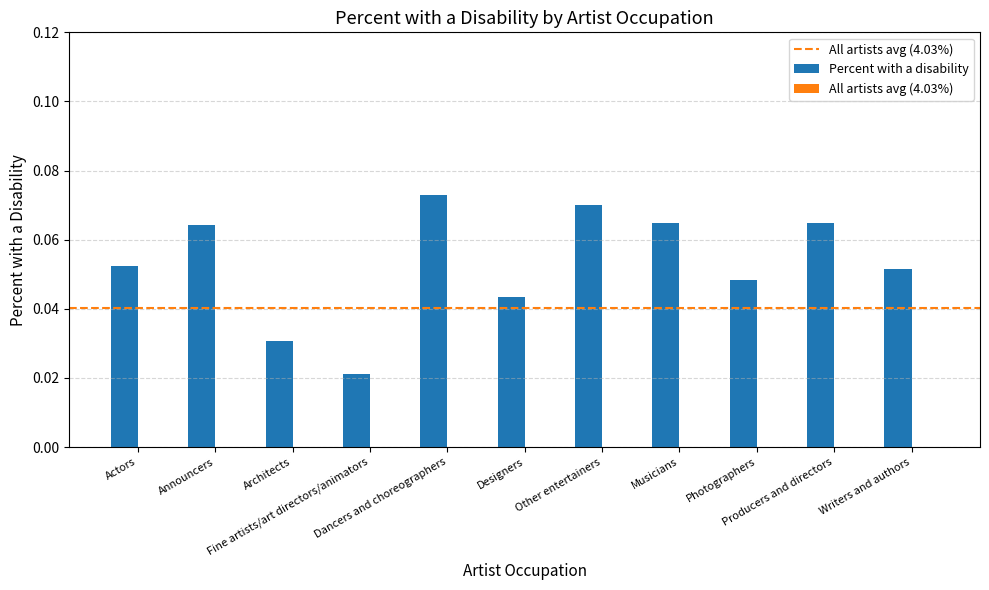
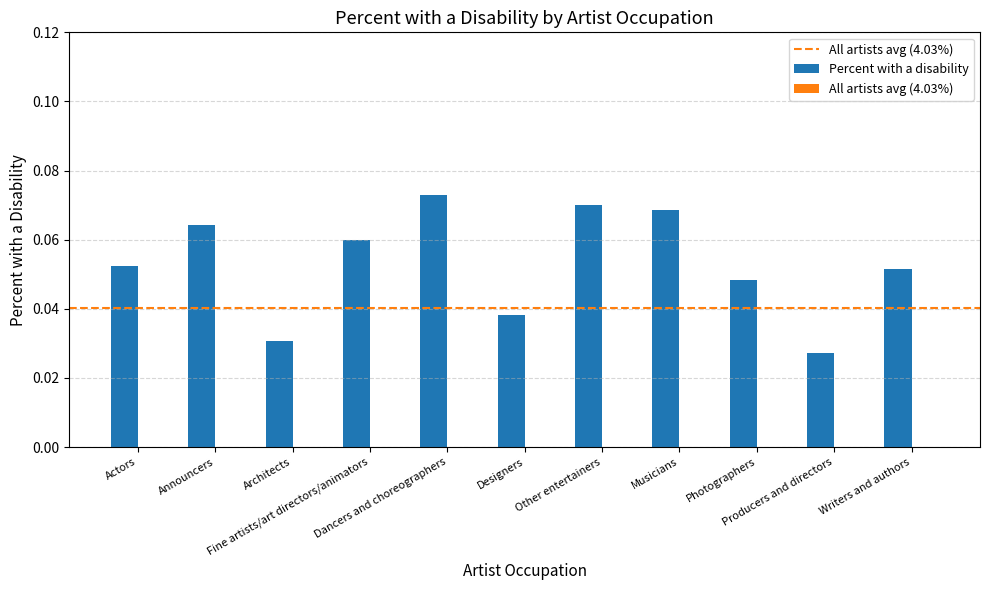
  {
    "Percent with a disability": {
      "Actors": 0.052,
      "Announcers": 0.064,
      "Architects": 0.031,
-     "Fine artists/art directors/animators": 0.021,
+     "Fine artists/art directors/animators": 0.060,
      "Dancers and choreographers": 0.073,
-     "Designers": 0.043,
+     "Designers": 0.038,
      "Other entertainers": 0.070,
-     "Musicians": 0.065,
+     "Musicians": 0.069,
      "Photographers": 0.048,
-     "Producers and directors": 0.065,
+     "Producers and directors": 0.027,
      "Writers and authors": 0.052
    },
    "All artists avg (4.03%)": {
      "Actors": 0.000,
      "Announcers": 0.000,
      "Architects": 0.000,
      "Fine artists/art directors/animators": 0.000,
      "Dancers and choreographers": 0.000,
      "Designers": 0.000,
      "Other entertainers": 0.000,
      "Musicians": 0.000,
      "Photographers": 0.000,
      "Producers and directors": 0.000,
      "Writers and authors": 0.000
    }
  }
